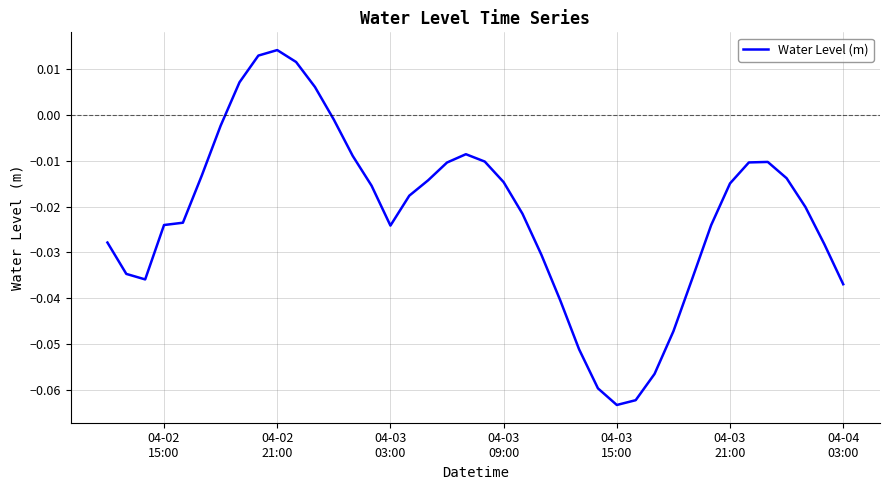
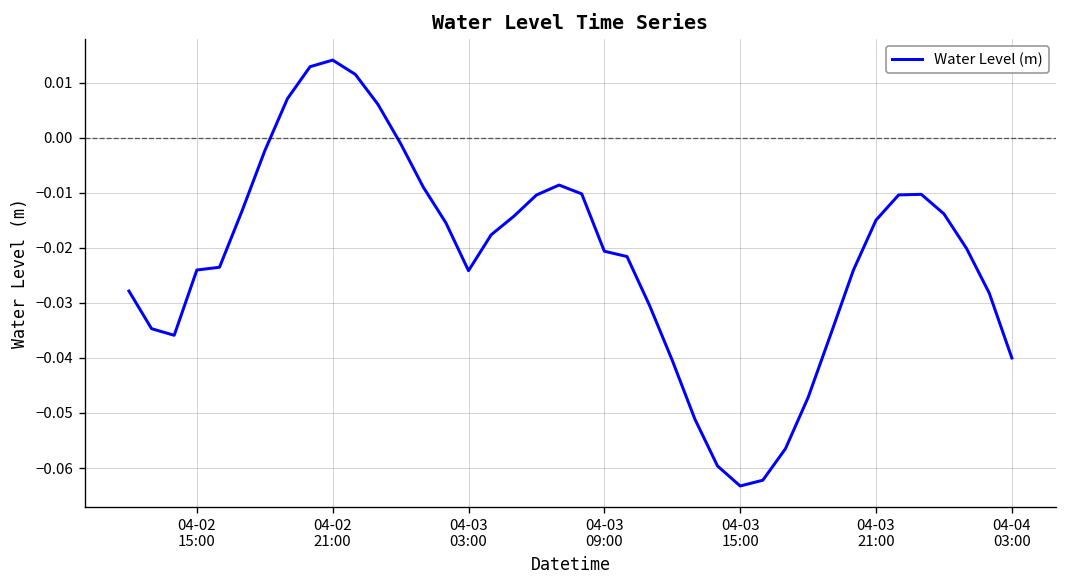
  {
    "04-02 15:00": -0.024,
    "04-02 21:00": 0.014,
    "04-03 03:00": -0.024,
-   "04-03 09:00": -0.015,
+   "04-03 09:00": -0.021,
    "04-03 15:00": -0.063,
    "04-03 21:00": -0.015,
-   "04-04 03:00": -0.037
+   "04-04 03:00": -0.040
  }
